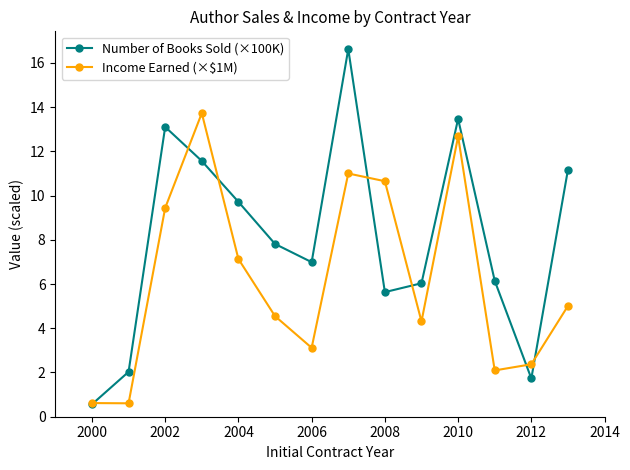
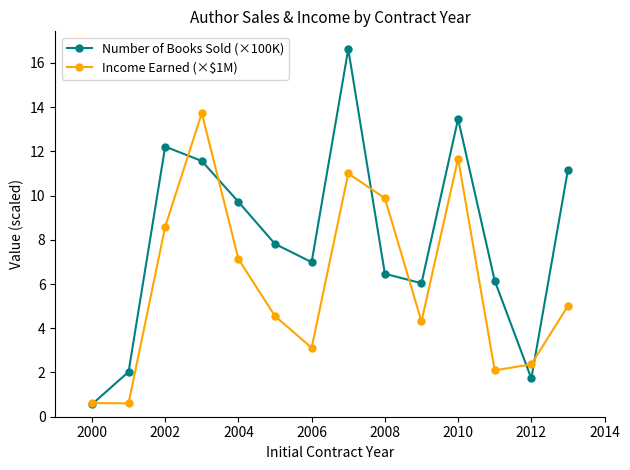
  {
    "Number of Books Sold (×100K)": {
-     "2002": 13.1,
+     "2002": 12.2,
      "2004": 9.7,
      "2006": 7.0,
-     "2008": 5.6,
+     "2008": 6.5,
      "2010": 13.5,
      "2012": 1.7
    },
    "Income Earned (×$1M)": {
-     "2002": 9.4,
+     "2002": 8.6,
      "2004": 7.1,
      "2006": 3.1,
-     "2008": 10.6,
-     "2010": 12.7,
+     "2008": 9.9,
+     "2010": 11.7,
      "2012": 2.4
    }
  }
